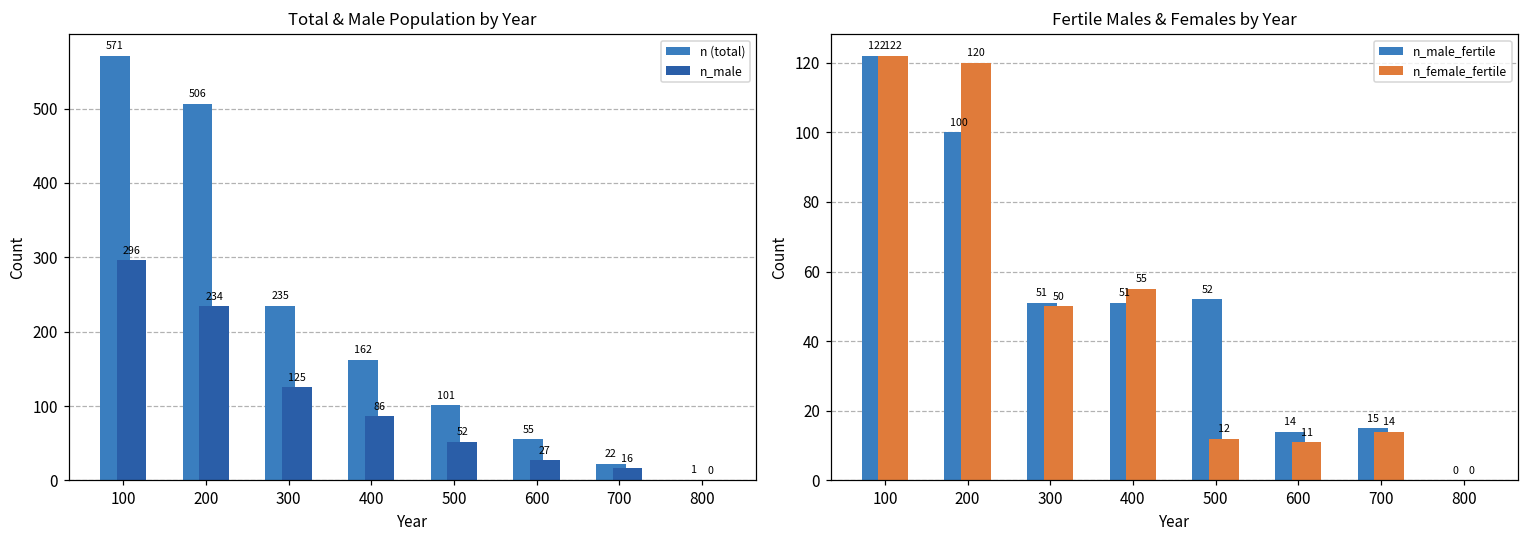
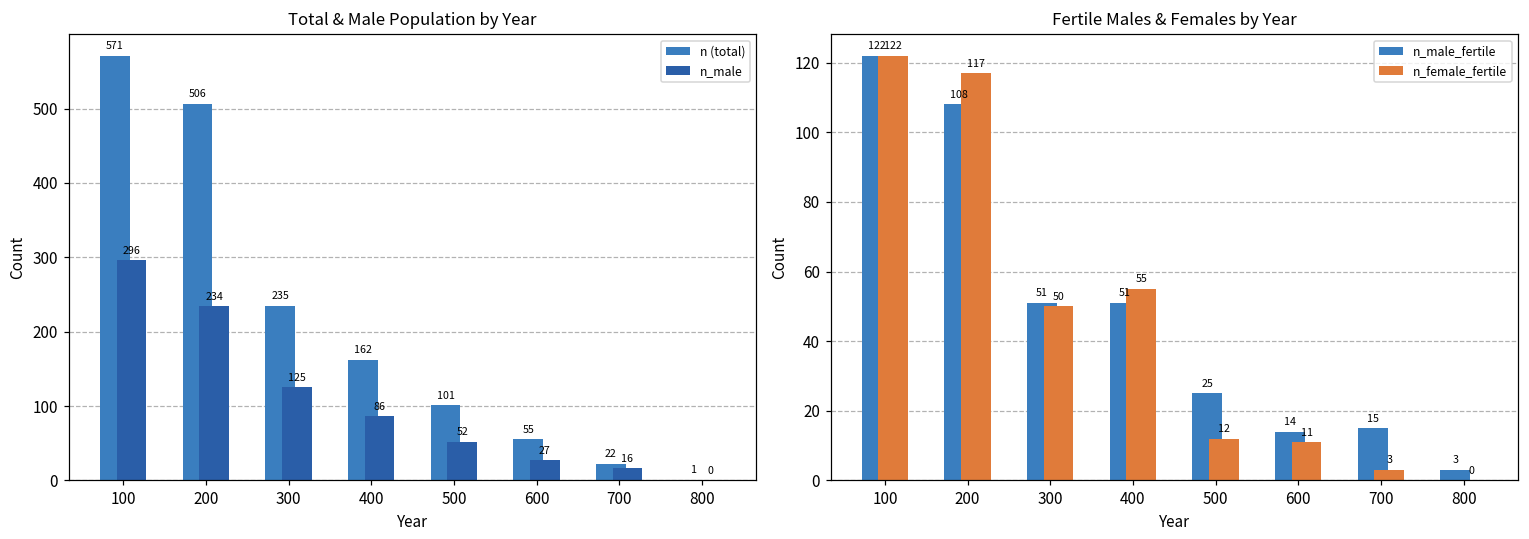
  {
    "Fertile Males & Females by Year": {
      "n_male_fertile": {
        "100": 122,
-       "200": 100,
+       "200": 108,
        "300": 51,
        "400": 51,
-       "500": 52,
+       "500": 25,
        "600": 14,
        "700": 15,
-       "800": 0
+       "800": 3
      },
      "n_female_fertile": {
        "100": 122,
-       "200": 120,
+       "200": 117,
        "300": 50,
        "400": 55,
        "500": 12,
        "600": 11,
-       "700": 14,
+       "700": 3,
        "800": 0
      }
    }
  }
